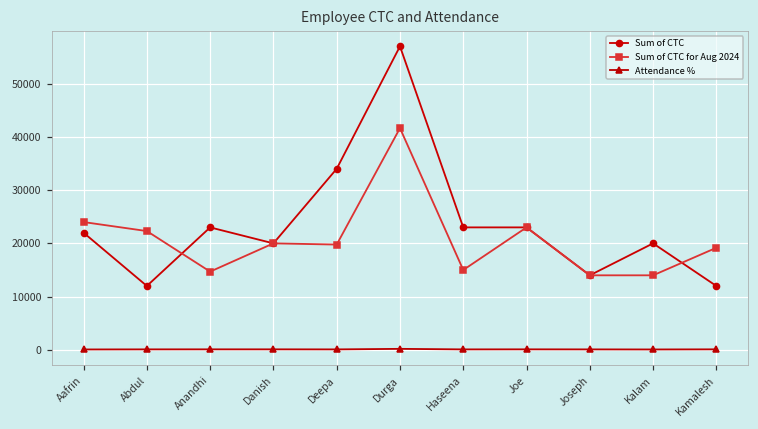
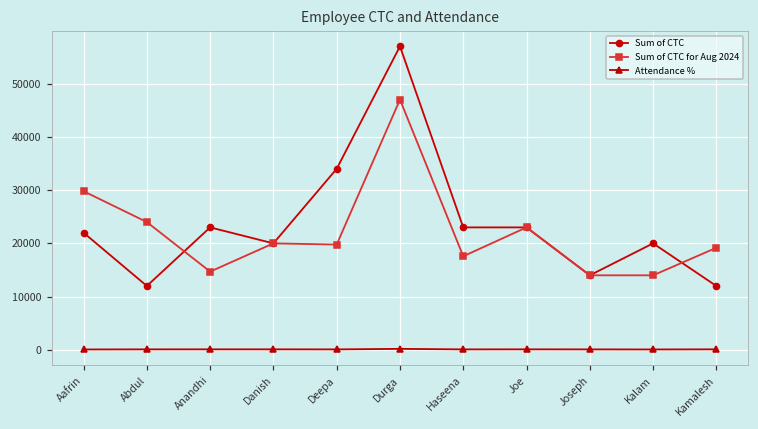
  {
    "Sum of CTC for Aug 2024": {
-     "Aafrin": 24000,
-     "Abdul": 22000,
+     "Aafrin": 30000,
+     "Abdul": 24000,
      "Anandhi": 15000,
      "Deepa": 20000,
-     "Durga": 42000,
-     "Haseena": 15000,
+     "Durga": 47000,
+     "Haseena": 18000,
      "Kalam": 14000,
      "Kamalesh": 19000
    }
  }
